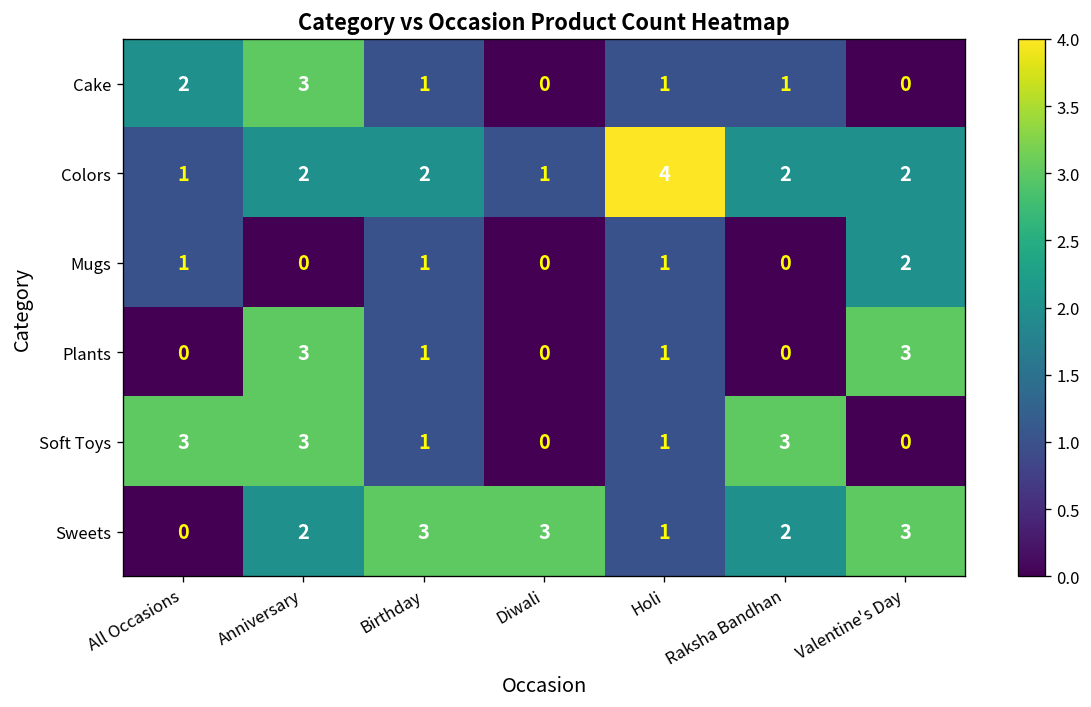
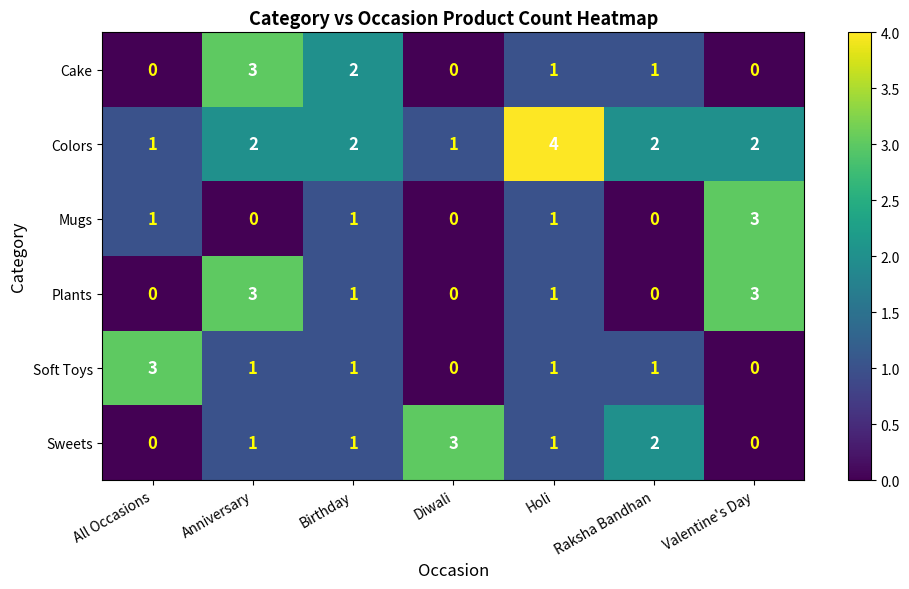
  {
    "Cake": {
-     "All Occasions": 2,
+     "All Occasions": 0,
      "Anniversary": 3,
-     "Birthday": 1,
+     "Birthday": 2,
      "Diwali": 0,
      "Holi": 1,
      "Raksha Bandhan": 1,
      "Valentine's Day": 0
    },
    "Colors": {
      "All Occasions": 1,
      "Anniversary": 2,
      "Birthday": 2,
      "Diwali": 1,
      "Holi": 4,
      "Raksha Bandhan": 2,
      "Valentine's Day": 2
    },
    "Mugs": {
      "All Occasions": 1,
      "Anniversary": 0,
      "Birthday": 1,
      "Diwali": 0,
      "Holi": 1,
      "Raksha Bandhan": 0,
-     "Valentine's Day": 2
+     "Valentine's Day": 3
    },
    "Plants": {
      "All Occasions": 0,
      "Anniversary": 3,
      "Birthday": 1,
      "Diwali": 0,
      "Holi": 1,
      "Raksha Bandhan": 0,
      "Valentine's Day": 3
    },
    "Soft Toys": {
      "All Occasions": 3,
-     "Anniversary": 3,
+     "Anniversary": 1,
      "Birthday": 1,
      "Diwali": 0,
      "Holi": 1,
-     "Raksha Bandhan": 3,
+     "Raksha Bandhan": 1,
      "Valentine's Day": 0
    },
    "Sweets": {
      "All Occasions": 0,
-     "Anniversary": 2,
-     "Birthday": 3,
+     "Anniversary": 1,
+     "Birthday": 1,
      "Diwali": 3,
      "Holi": 1,
      "Raksha Bandhan": 2,
-     "Valentine's Day": 3
+     "Valentine's Day": 0
    }
  }
